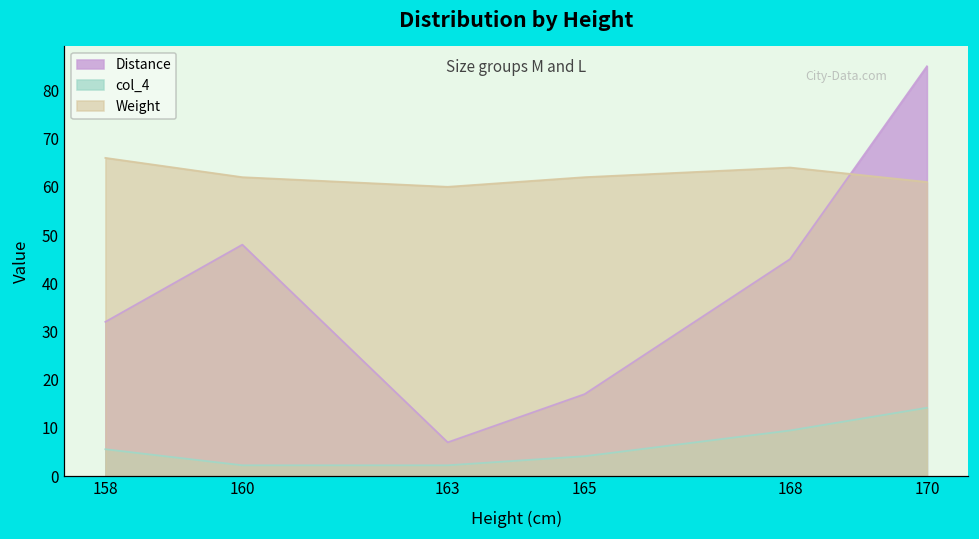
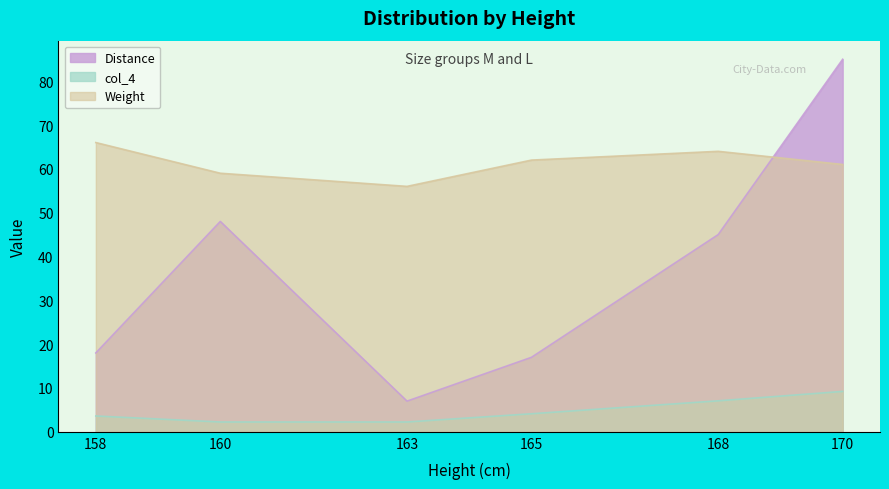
  {
    "Distance": {
-     "158": 32,
+     "158": 18,
      "160": 48,
      "163": 7,
      "165": 17,
      "168": 45,
      "170": 85
    },
    "col_4": {
-     "158": 6,
+     "158": 4,
      "160": 2,
      "163": 2,
      "165": 4,
-     "168": 9,
-     "170": 14
+     "168": 7,
+     "170": 9
    },
    "Weight": {
      "158": 66,
-     "160": 62,
-     "163": 60,
+     "160": 59,
+     "163": 56,
      "165": 62,
      "168": 64,
      "170": 61
    }
  }
